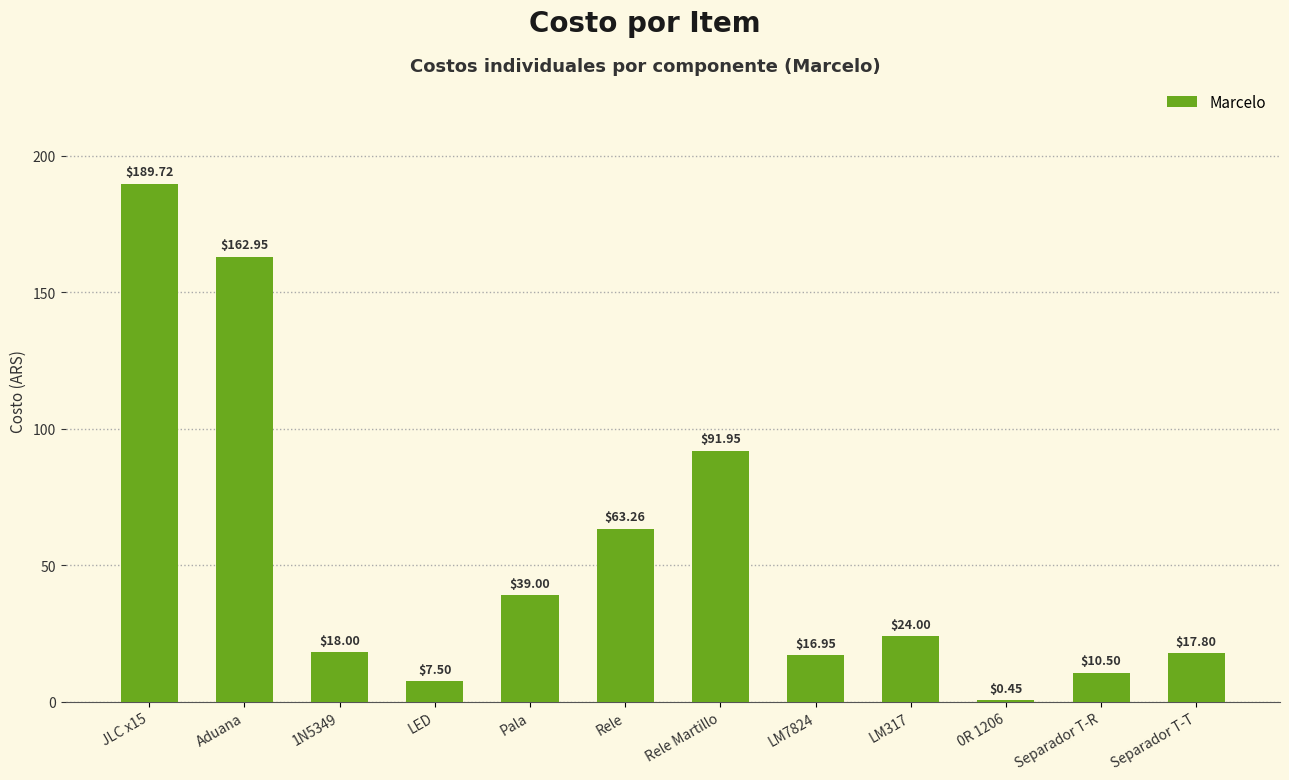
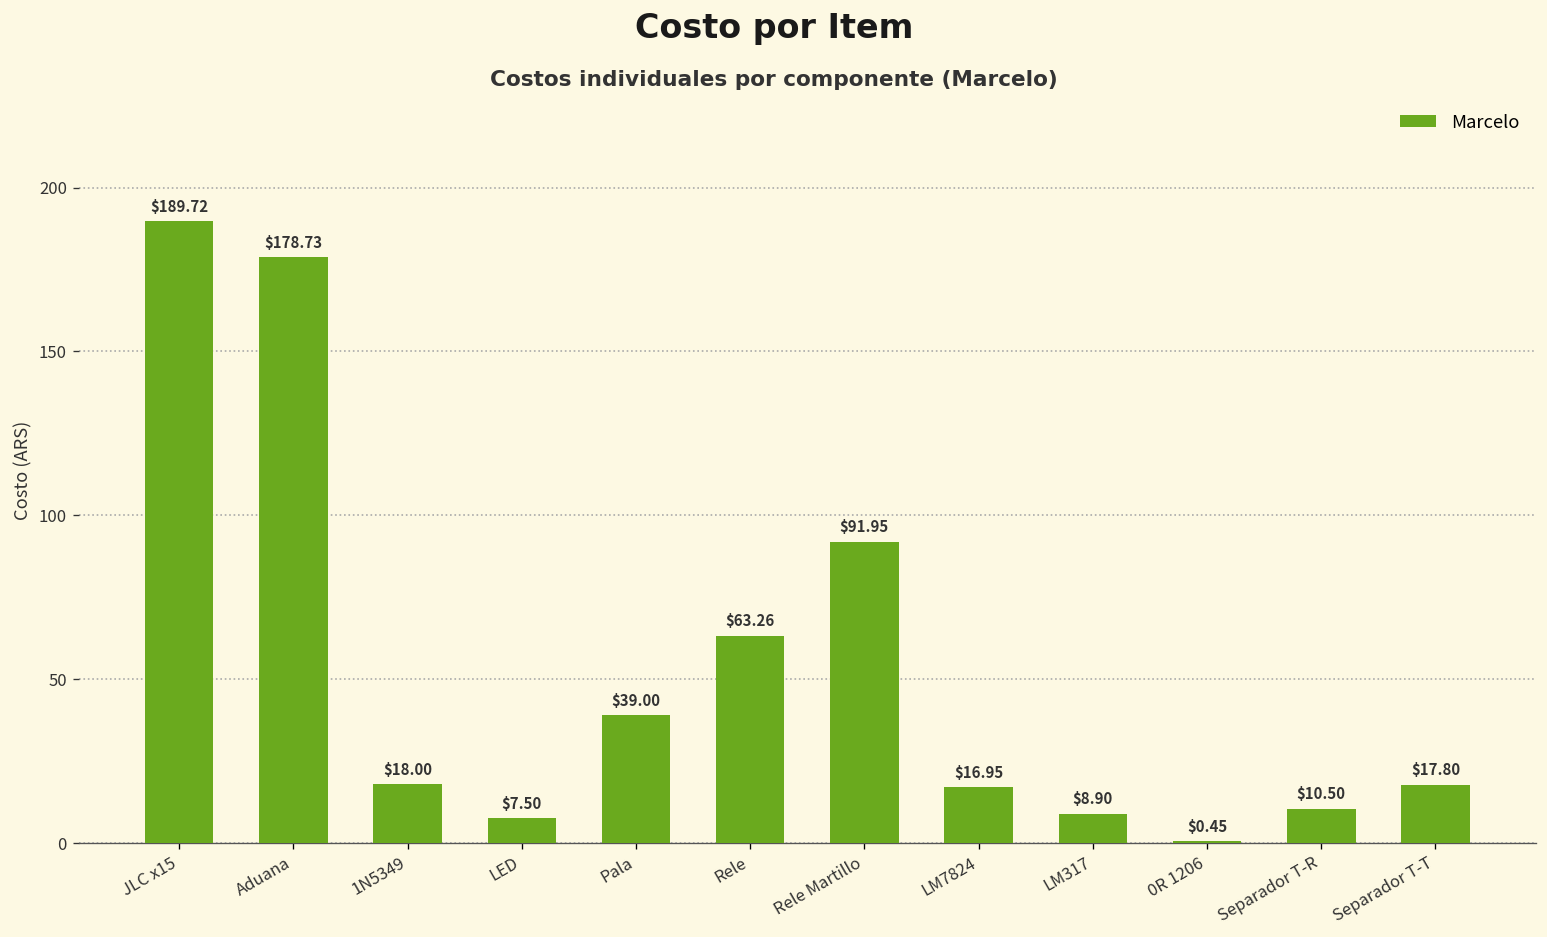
  {
    "JLC x15": "$189.72",
-   "Aduana": "$162.95",
+   "Aduana": "$178.73",
    "1N5349": "$18.00",
    "LED": "$7.50",
    "Pala": "$39.00",
    "Rele": "$63.26",
    "Rele Martillo": "$91.95",
    "LM7824": "$16.95",
-   "LM317": "$24.00",
+   "LM317": "$8.90",
    "0R 1206": "$0.45",
    "Separador T-R": "$10.50",
    "Separador T-T": "$17.80"
  }
